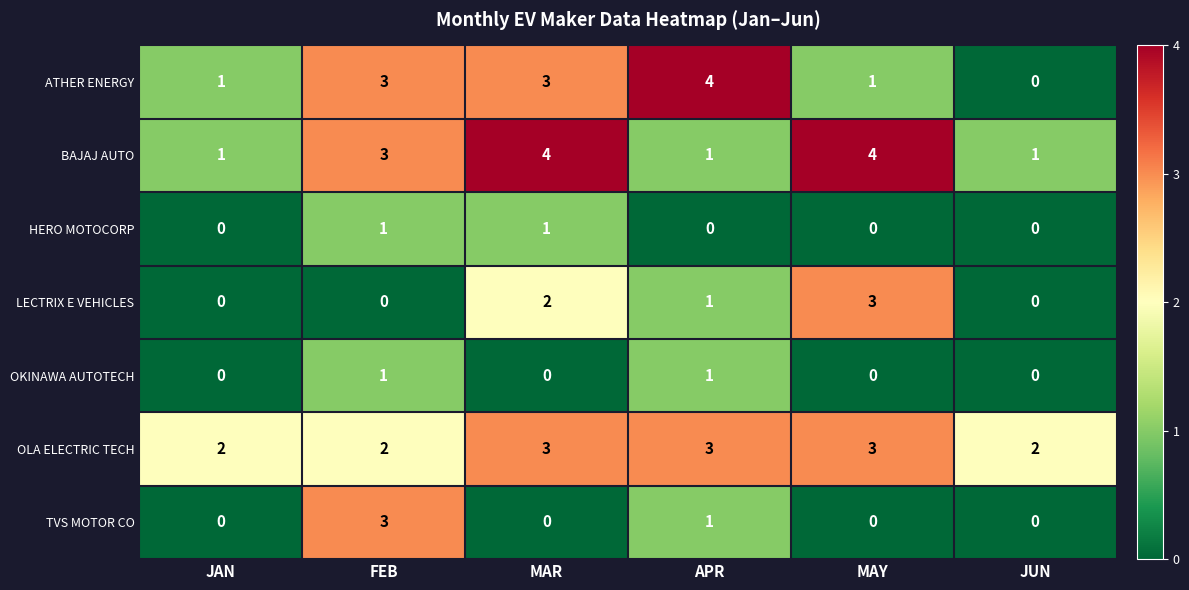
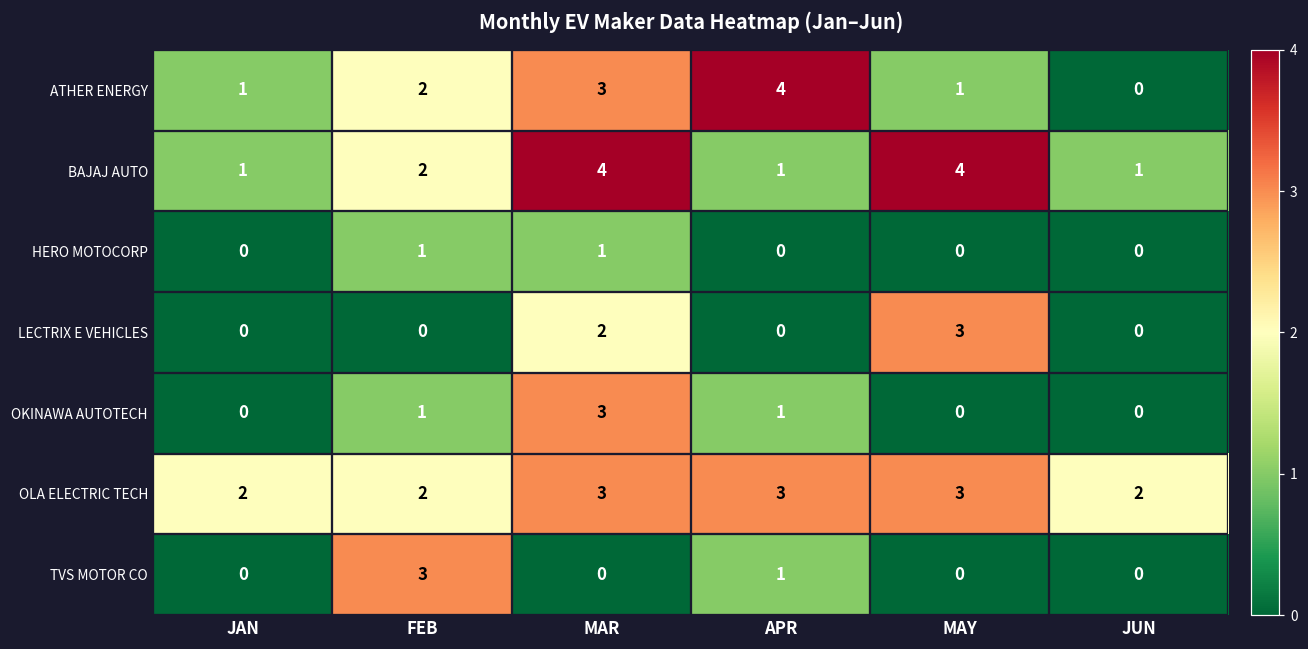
  {
    "ATHER ENERGY": {
      "JAN": 1,
-     "FEB": 3,
+     "FEB": 2,
      "MAR": 3,
      "APR": 4,
      "MAY": 1,
      "JUN": 0
    },
    "BAJAJ AUTO": {
      "JAN": 1,
-     "FEB": 3,
+     "FEB": 2,
      "MAR": 4,
      "APR": 1,
      "MAY": 4,
      "JUN": 1
    },
    "HERO MOTOCORP": {
      "JAN": 0,
      "FEB": 1,
      "MAR": 1,
      "APR": 0,
      "MAY": 0,
      "JUN": 0
    },
    "LECTRIX E VEHICLES": {
      "JAN": 0,
      "FEB": 0,
      "MAR": 2,
-     "APR": 1,
+     "APR": 0,
      "MAY": 3,
      "JUN": 0
    },
    "OKINAWA AUTOTECH": {
      "JAN": 0,
      "FEB": 1,
-     "MAR": 0,
+     "MAR": 3,
      "APR": 1,
      "MAY": 0,
      "JUN": 0
    },
    "OLA ELECTRIC TECH": {
      "JAN": 2,
      "FEB": 2,
      "MAR": 3,
      "APR": 3,
      "MAY": 3,
      "JUN": 2
    },
    "TVS MOTOR CO": {
      "JAN": 0,
      "FEB": 3,
      "MAR": 0,
      "APR": 1,
      "MAY": 0,
      "JUN": 0
    }
  }
